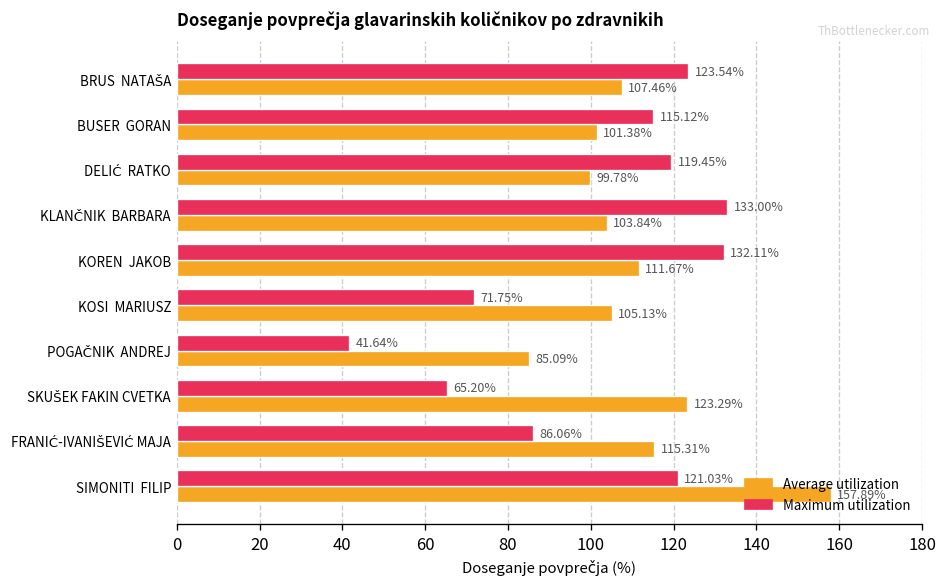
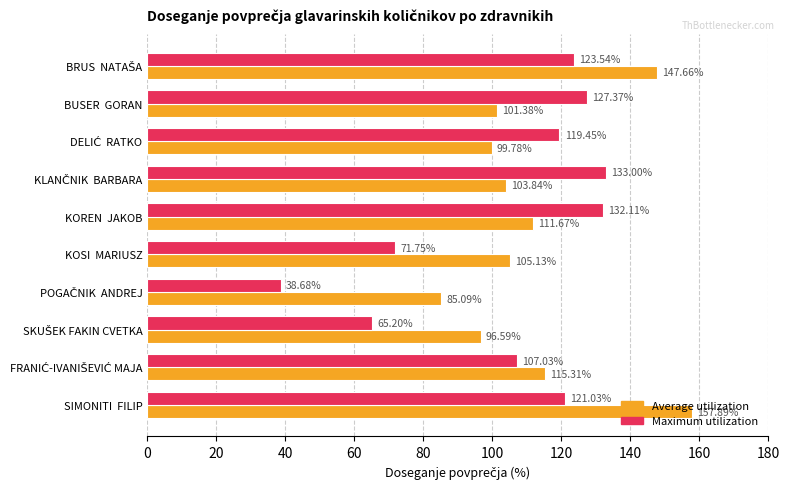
  {
    "Average utilization": {
-     "BRUS NATAŠA": "107.46%",
+     "BRUS NATAŠA": "147.66%",
      "BUSER GORAN": "101.38%",
      "DELIĆ RATKO": "99.78%",
      "KLANČNIK BARBARA": "103.84%",
      "KOREN JAKOB": "111.67%",
      "KOSI MARIUSZ": "105.13%",
      "POGAČNIK ANDREJ": "85.09%",
-     "SKUŠEK FAKIN CVETKA": "123.29%",
+     "SKUŠEK FAKIN CVETKA": "96.59%",
      "FRANIĆ-IVANIŠEVIĆ MAJA": "115.31%",
      "SIMONITI FILIP": "157.89%"
    },
    "Maximum utilization": {
      "BRUS NATAŠA": "123.54%",
-     "BUSER GORAN": "115.12%",
+     "BUSER GORAN": "127.37%",
      "DELIĆ RATKO": "119.45%",
      "KLANČNIK BARBARA": "133.00%",
      "KOREN JAKOB": "132.11%",
      "KOSI MARIUSZ": "71.75%",
-     "POGAČNIK ANDREJ": "41.64%",
+     "POGAČNIK ANDREJ": "38.68%",
      "SKUŠEK FAKIN CVETKA": "65.20%",
-     "FRANIĆ-IVANIŠEVIĆ MAJA": "86.06%",
+     "FRANIĆ-IVANIŠEVIĆ MAJA": "107.03%",
      "SIMONITI FILIP": "121.03%"
    }
  }
